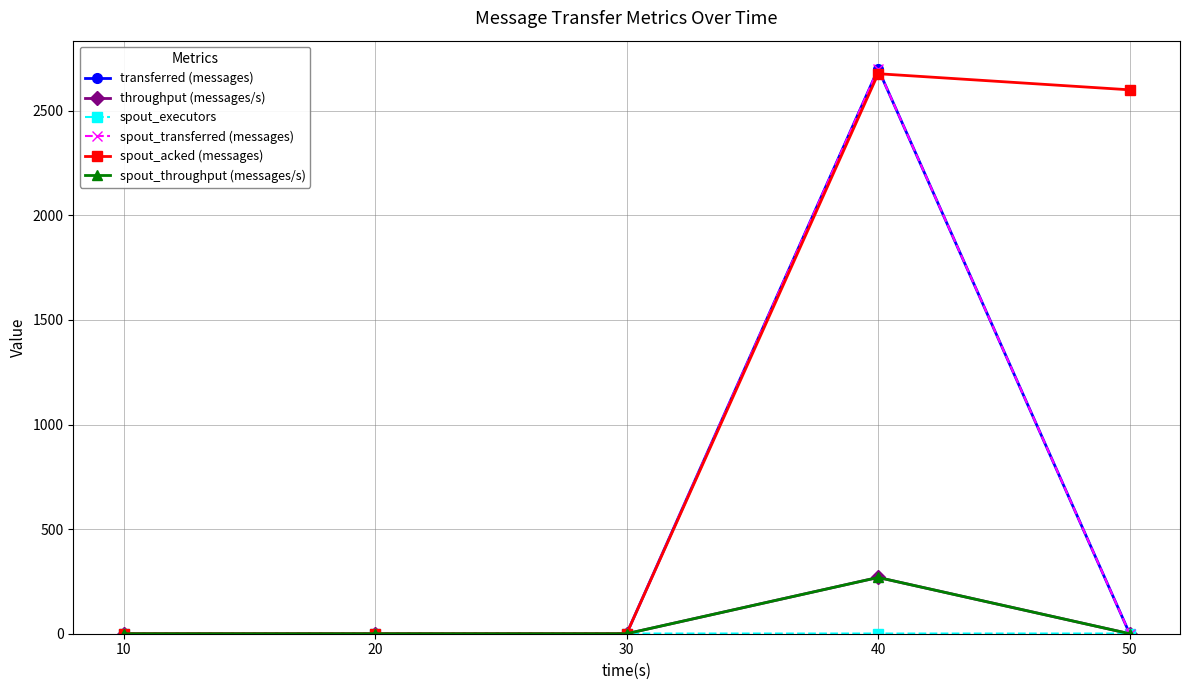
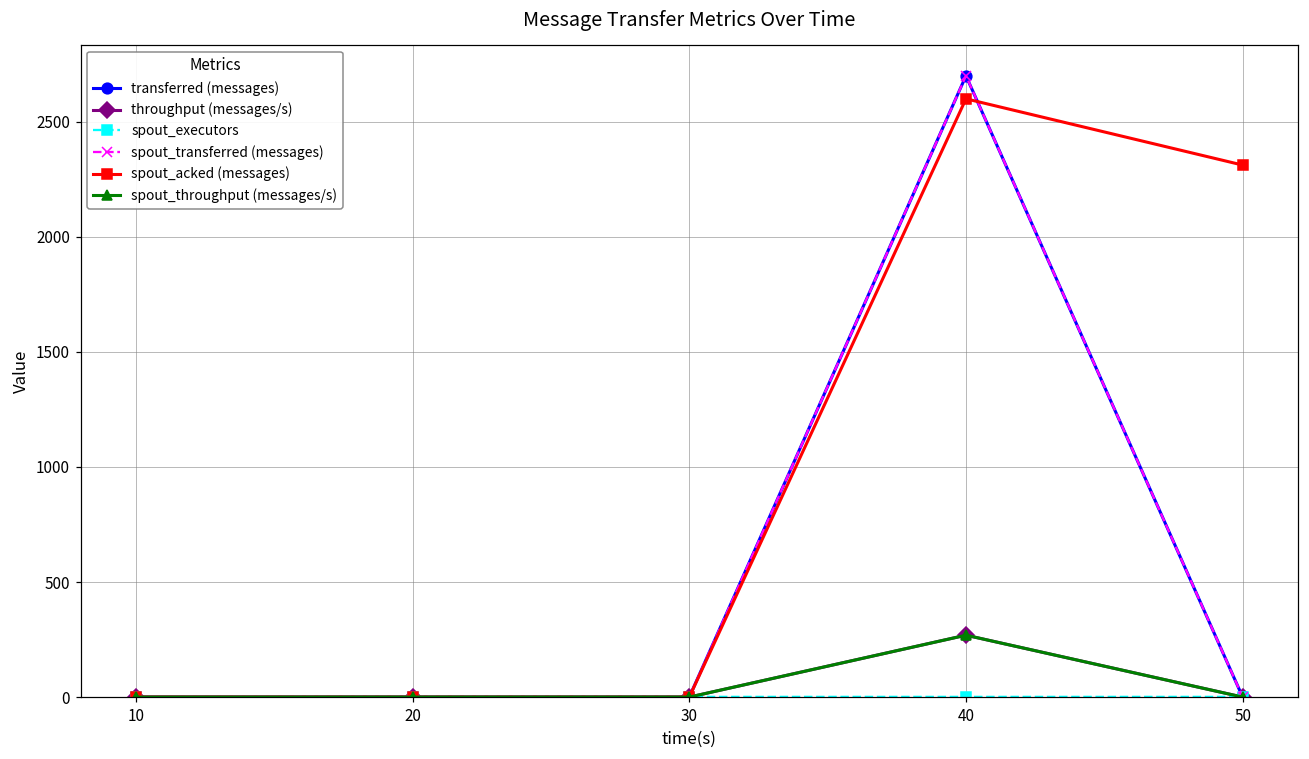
  {
    "spout_transferred (messages)": {
      "40": 2700
    },
    "spout_throughput (messages/s)": {
      "40": 270
    },
    "spout_executors": {
      "40": 0
    },
    "spout_acked (messages)": {
-     "40": 2680,
-     "50": 2600
+     "40": 2600,
+     "50": 2310
    }
  }
